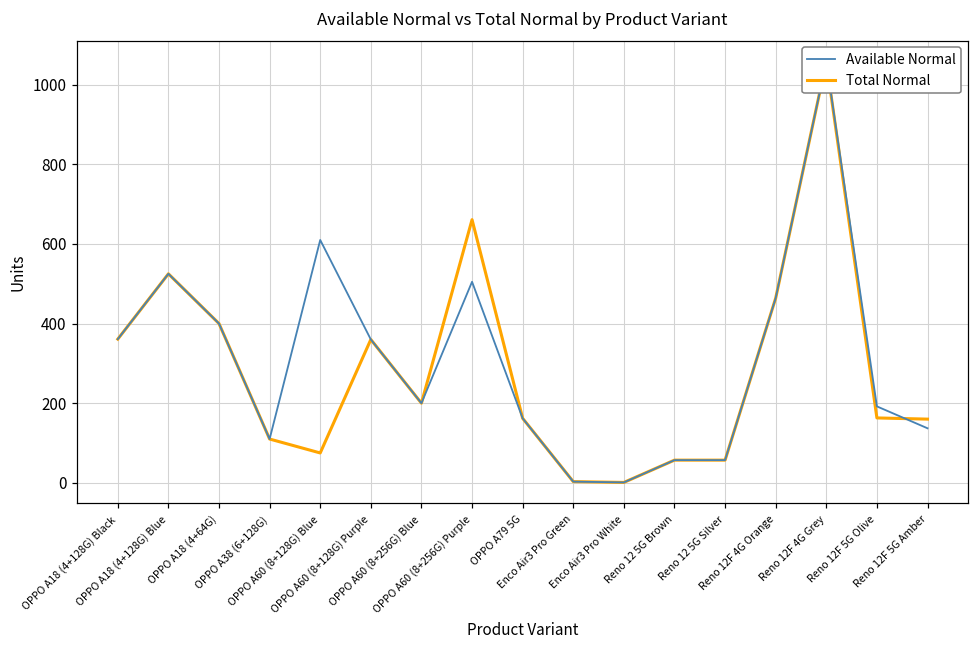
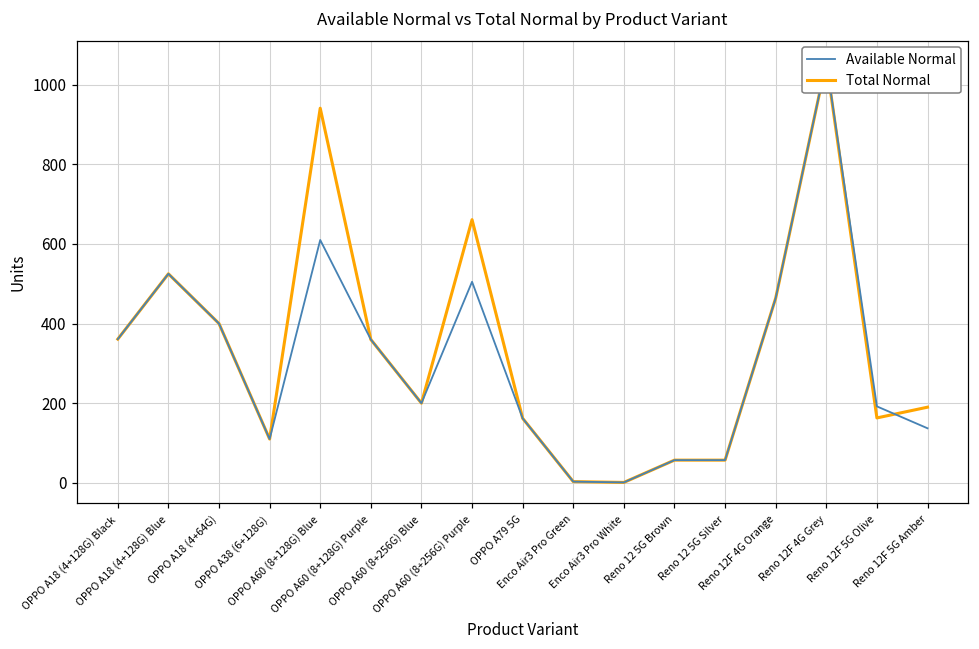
  {
    "Available Normal": {
      "OPPO A60 (8+128G) Blue": 610,
      "OPPO A60 (8+256G) Purple": 510,
      "Reno 12F 5G Olive": 190,
      "Reno 12F 5G Amber": 140
    },
    "Total Normal": {
-     "OPPO A60 (8+128G) Blue": 80,
+     "OPPO A60 (8+128G) Blue": 940,
      "OPPO A60 (8+256G) Purple": 660,
      "Reno 12F 5G Olive": 160,
-     "Reno 12F 5G Amber": 160
+     "Reno 12F 5G Amber": 190
    }
  }
